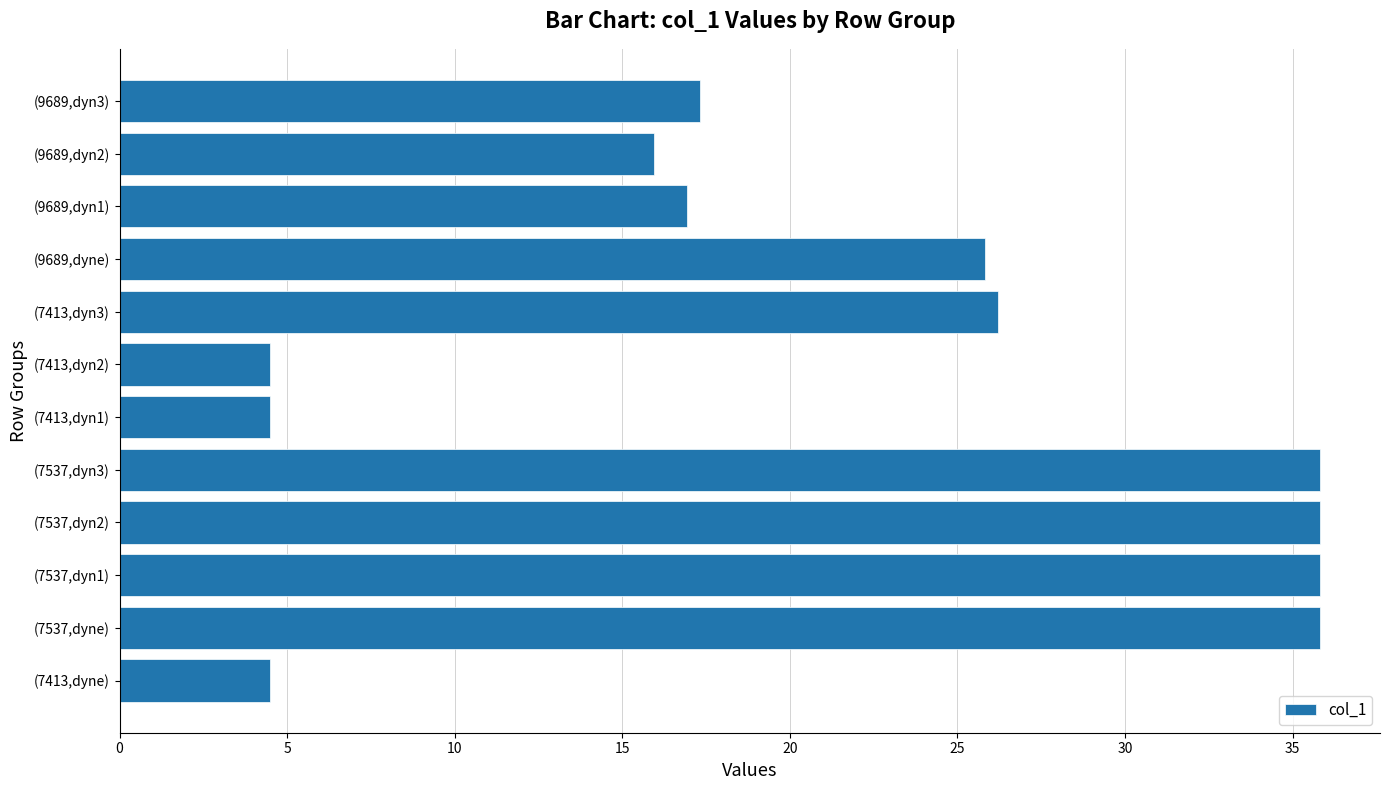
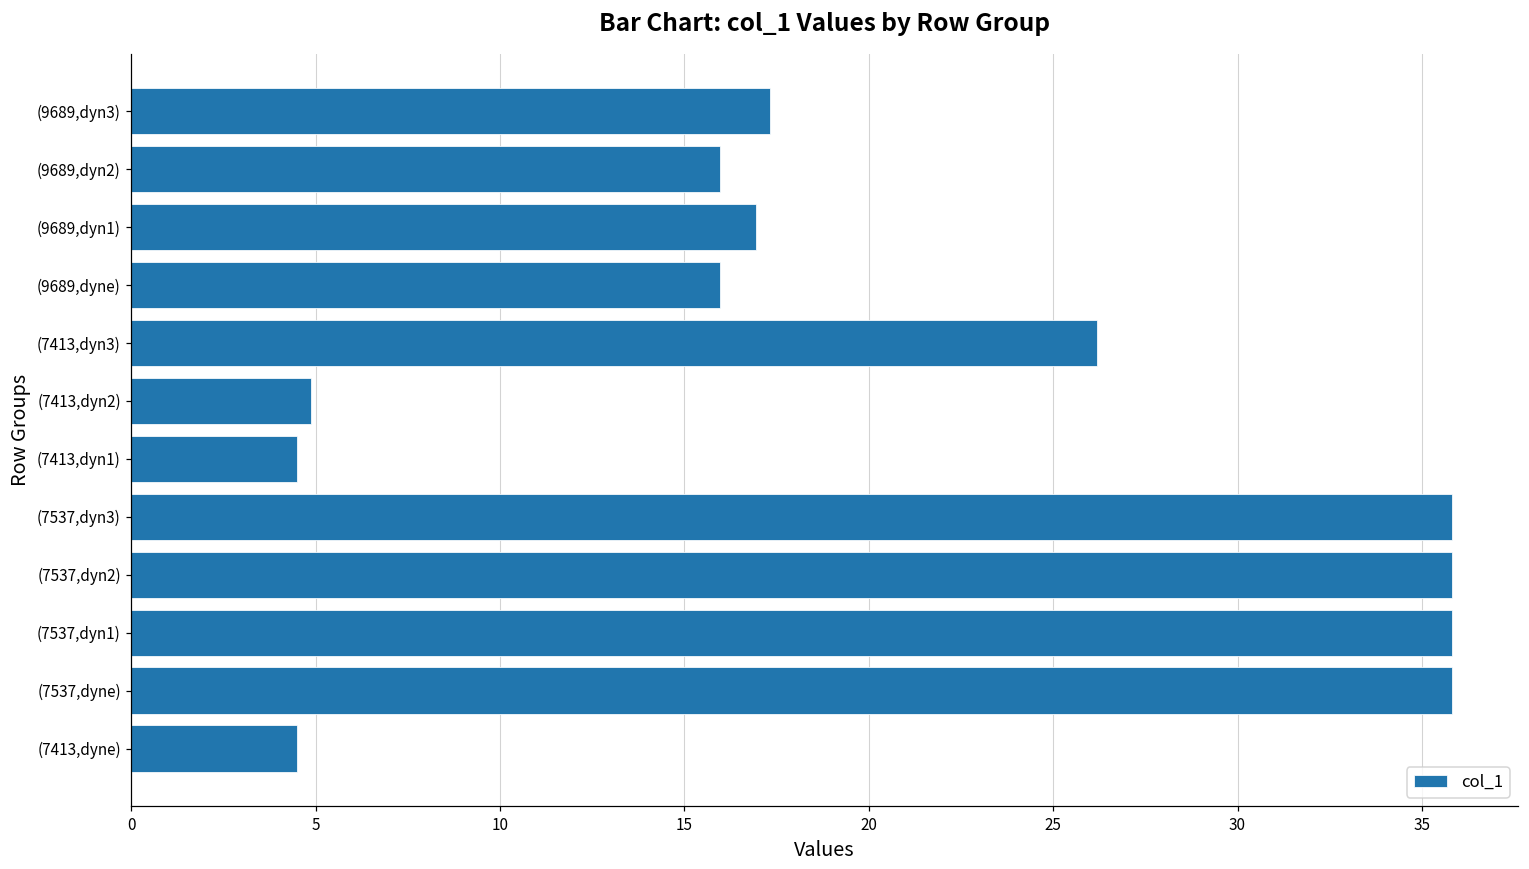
  {
    "(9689,dyn3)": 17.3,
    "(9689,dyn2)": 16.0,
    "(9689,dyn1)": 16.9,
-   "(9689,dyne)": 25.8,
+   "(9689,dyne)": 16.0,
    "(7413,dyn3)": 26.2,
-   "(7413,dyn2)": 4.5,
+   "(7413,dyn2)": 4.9,
    "(7413,dyn1)": 4.5,
    "(7537,dyn3)": 35.8,
    "(7537,dyn2)": 35.8,
    "(7537,dyn1)": 35.8,
    "(7537,dyne)": 35.8,
    "(7413,dyne)": 4.5
  }
